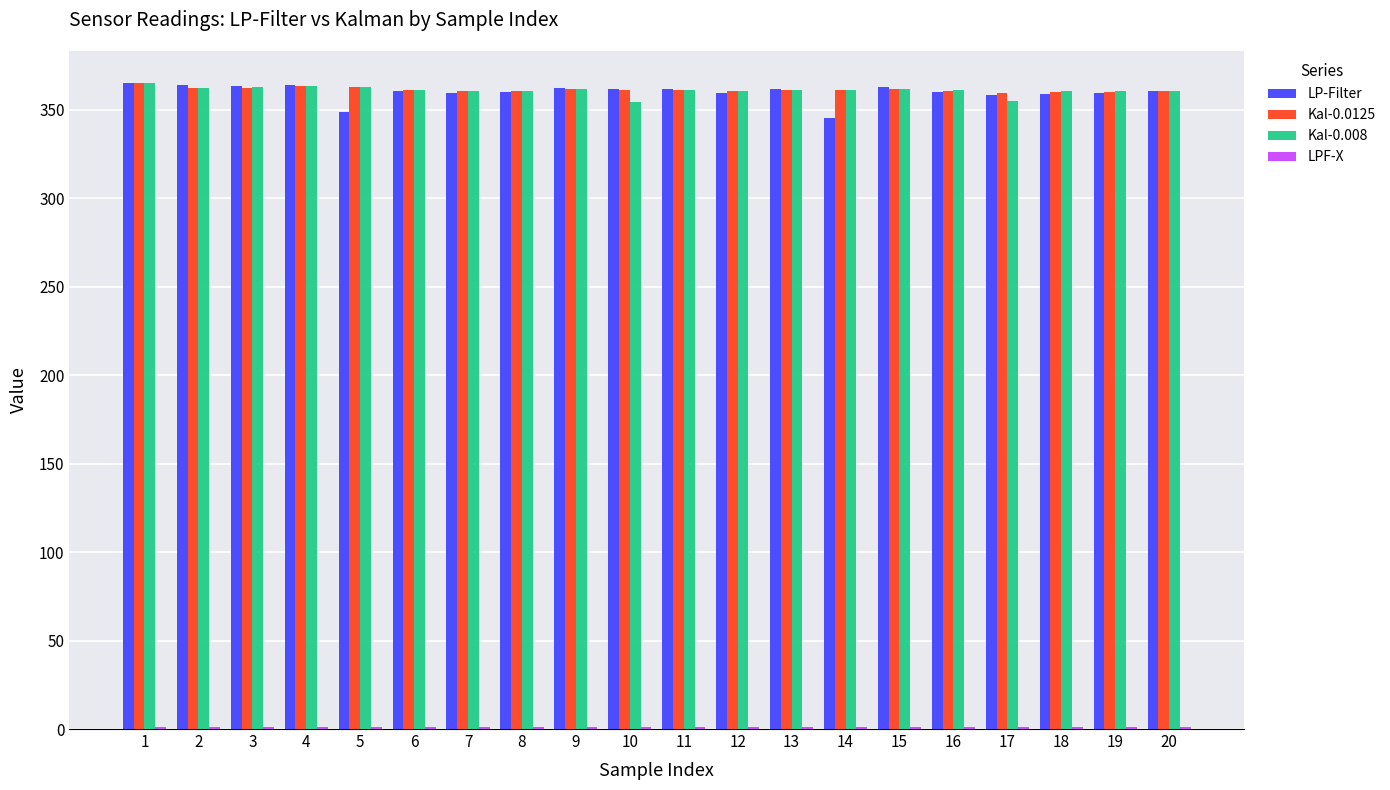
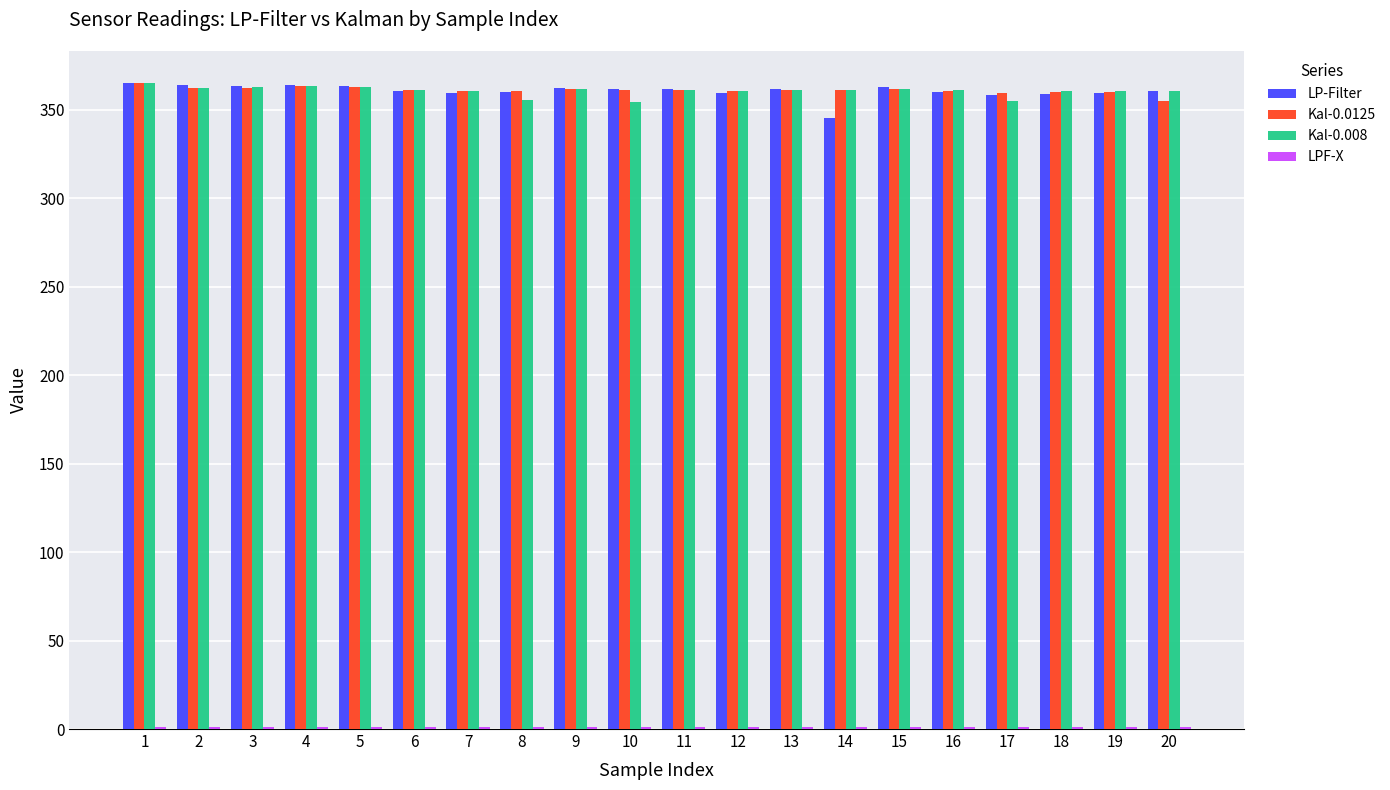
  {
    "LP-Filter": {
      "1": 365,
      "2": 364,
      "3": 364,
      "4": 364,
-     "5": 349,
+     "5": 363,
      "6": 361,
      "7": 360,
      "8": 360,
      "9": 362,
      "10": 362,
      "11": 362,
      "12": 359,
      "13": 362,
      "14": 345,
      "15": 363,
      "16": 360,
      "17": 358,
      "18": 359,
      "19": 359,
      "20": 361
    },
    "Kal-0.0125": {
      "1": 365,
      "2": 362,
      "3": 363,
      "4": 363,
      "5": 363,
      "6": 361,
      "7": 360,
      "8": 360,
      "9": 362,
      "10": 361,
      "11": 361,
      "12": 360,
      "13": 361,
      "14": 361,
      "15": 362,
      "16": 361,
      "17": 360,
      "18": 360,
      "19": 360,
-     "20": 360
+     "20": 355
    },
    "Kal-0.008": {
      "1": 365,
      "2": 362,
      "3": 363,
      "4": 363,
      "5": 363,
      "6": 361,
      "7": 360,
-     "8": 361,
+     "8": 356,
      "9": 362,
      "10": 354,
      "11": 361,
      "12": 361,
      "13": 361,
      "14": 361,
      "15": 362,
      "16": 361,
      "17": 355,
      "18": 360,
      "19": 360,
      "20": 361
    }
  }
